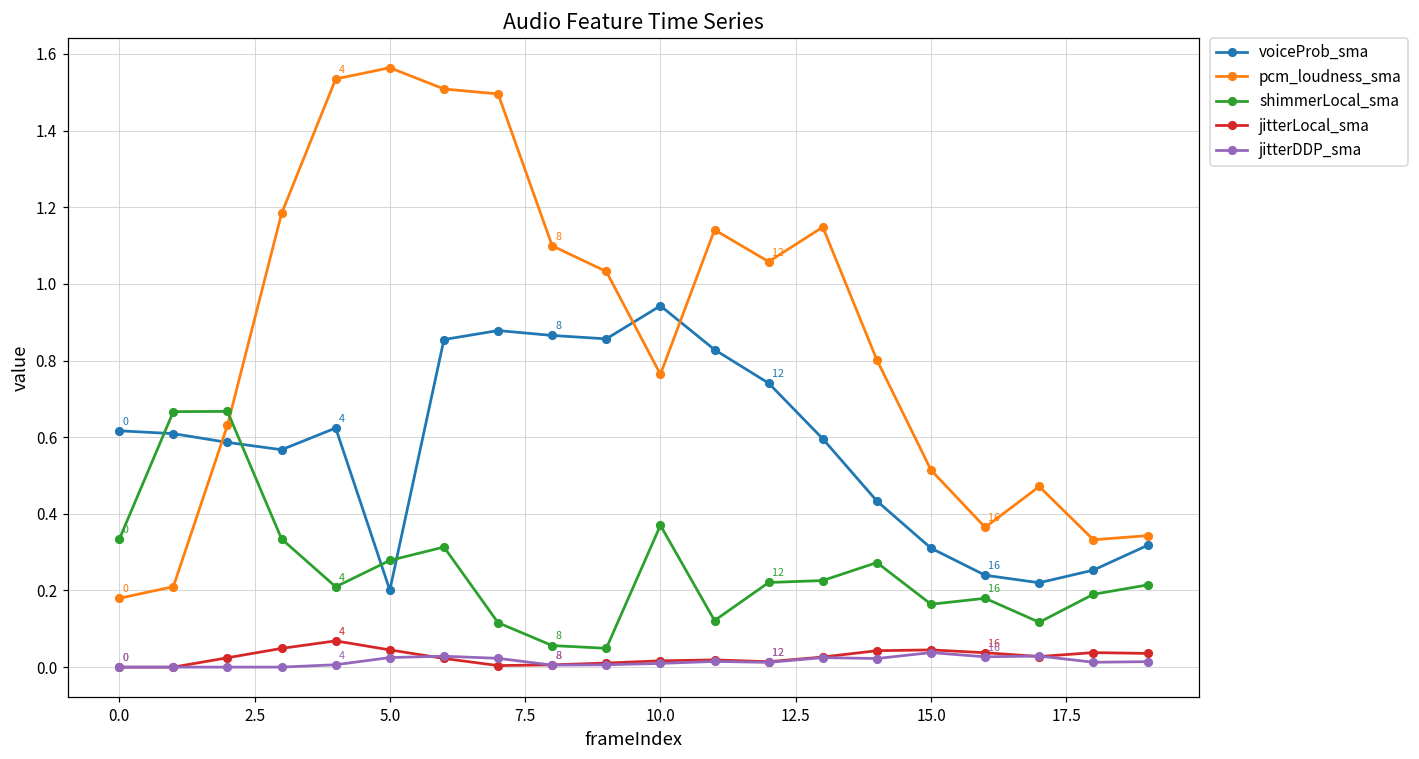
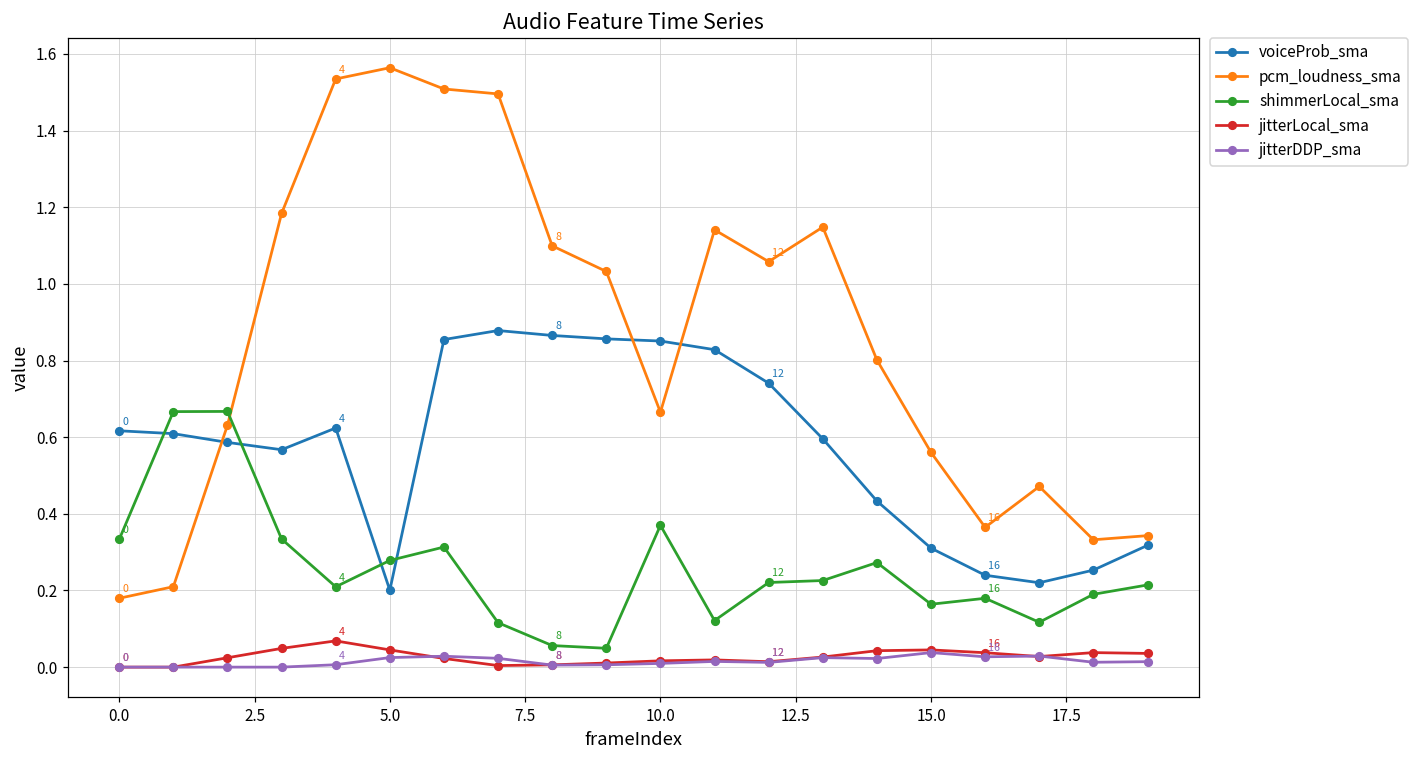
  {
    "voiceProb_sma": {
      "5.0": 0.20,
-     "10.0": 0.94,
+     "10.0": 0.85,
      "15.0": 0.31
    },
    "pcm_loudness_sma": {
      "5.0": 1.56,
-     "10.0": 0.76,
-     "15.0": 0.51
+     "10.0": 0.67,
+     "15.0": 0.56
    },
    "shimmerLocal_sma": {
      "0.0": 0
    },
    "jitterLocal_sma": {
      "5.0": 0.04
    },
    "jitterDDP_sma": {
      "5.0": 0.02
    }
  }
